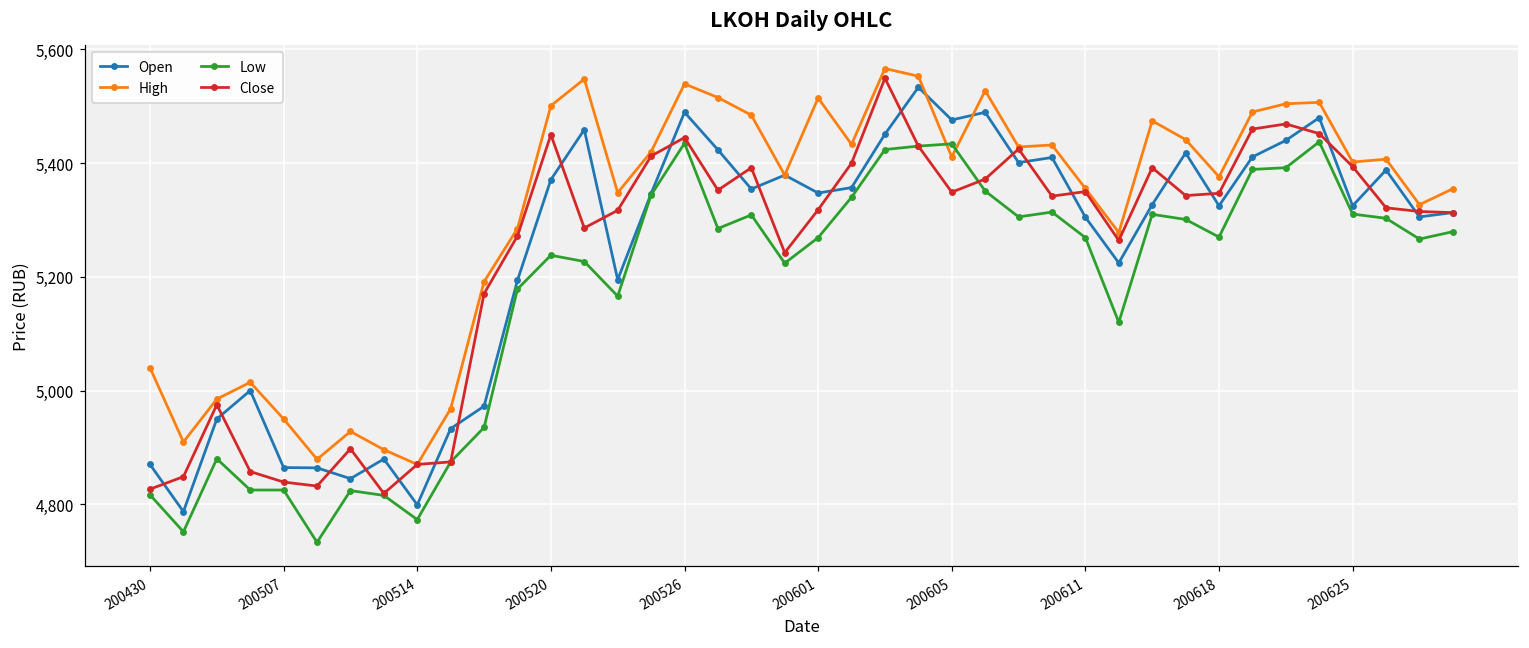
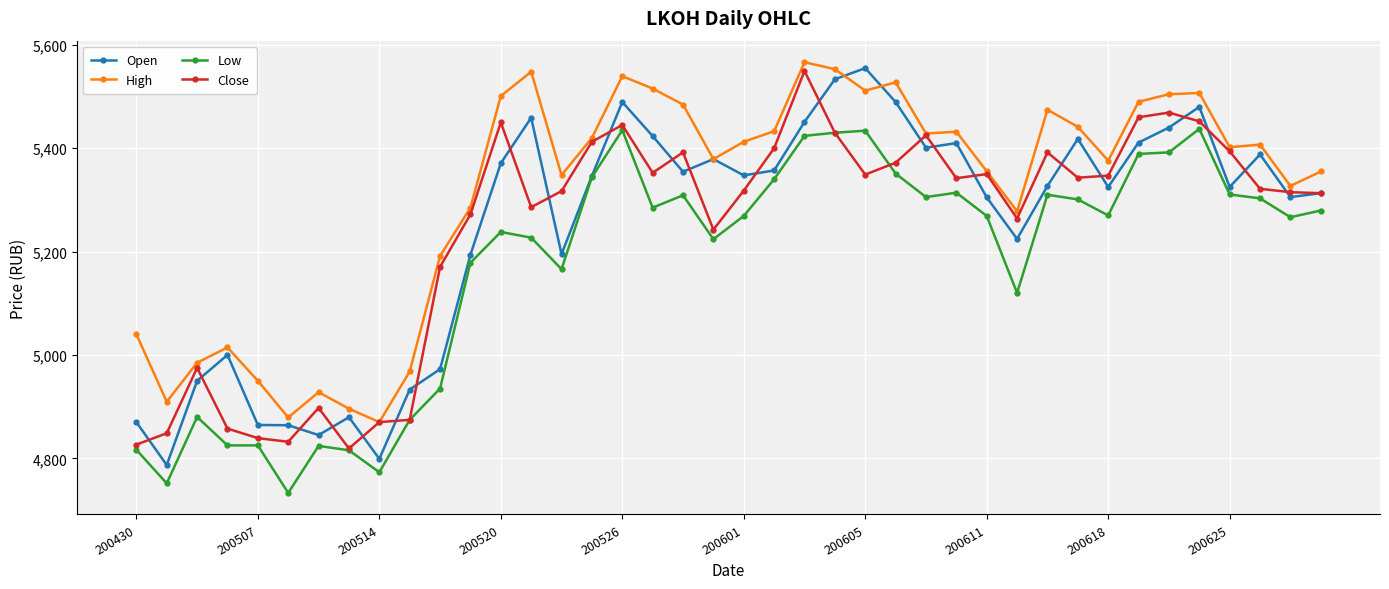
  {
    "Open": {
      "200430": "4,870",
      "200507": "4,860",
      "200514": "4,800",
      "200520": "5,370",
      "200526": "5,490",
      "200601": "5,350",
-     "200605": "5,480",
+     "200605": "5,560",
      "200611": "5,310",
      "200618": "5,330",
      "200625": "5,330"
    },
    "High": {
      "200430": "5,040",
      "200507": "4,950",
      "200520": "5,500",
      "200526": "5,540",
-     "200601": "5,510",
-     "200605": "5,410",
+     "200601": "5,410",
+     "200605": "5,510",
      "200611": "5,360",
      "200618": "5,380",
      "200625": "5,400"
    },
    "Low": {
      "200430": "4,820",
      "200507": "4,830",
      "200514": "4,770",
      "200520": "5,240",
      "200526": "5,440",
      "200601": "5,270",
      "200605": "5,430",
      "200611": "5,270",
      "200618": "5,270",
      "200625": "5,310"
    },
    "Close": {
      "200430": "4,830",
      "200507": "4,840",
      "200520": "5,450",
      "200526": "5,450",
      "200601": "5,320",
      "200605": "5,350",
      "200611": "5,350",
      "200618": "5,350",
      "200625": "5,390"
    }
  }
